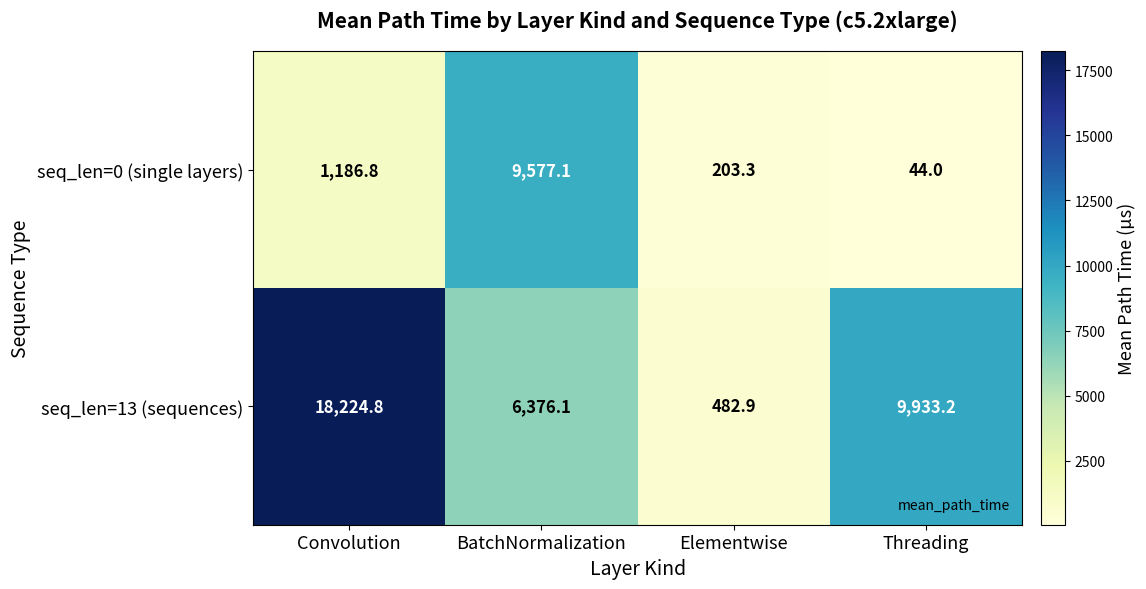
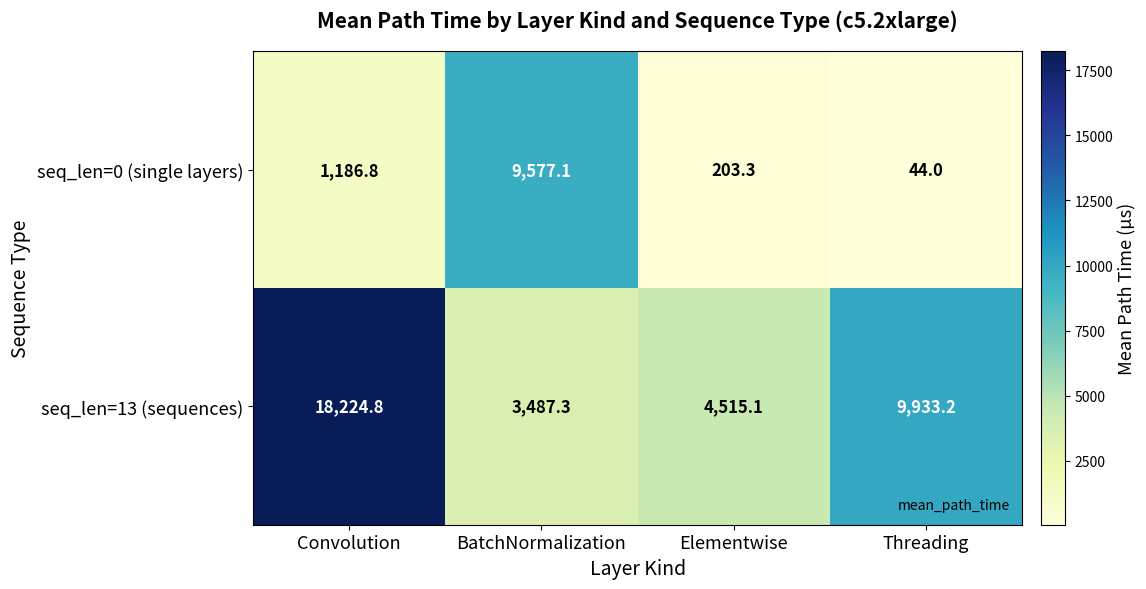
  {
    "seq_len=0 (single layers)": {
      "Convolution": "1,186.8",
      "BatchNormalization": "9,577.1",
      "Elementwise": "203.3",
      "Threading": "44.0"
    },
    "seq_len=13 (sequences)": {
      "Convolution": "18,224.8",
-     "BatchNormalization": "6,376.1",
-     "Elementwise": "482.9",
+     "BatchNormalization": "3,487.3",
+     "Elementwise": "4,515.1",
      "Threading": "9,933.2"
    }
  }
